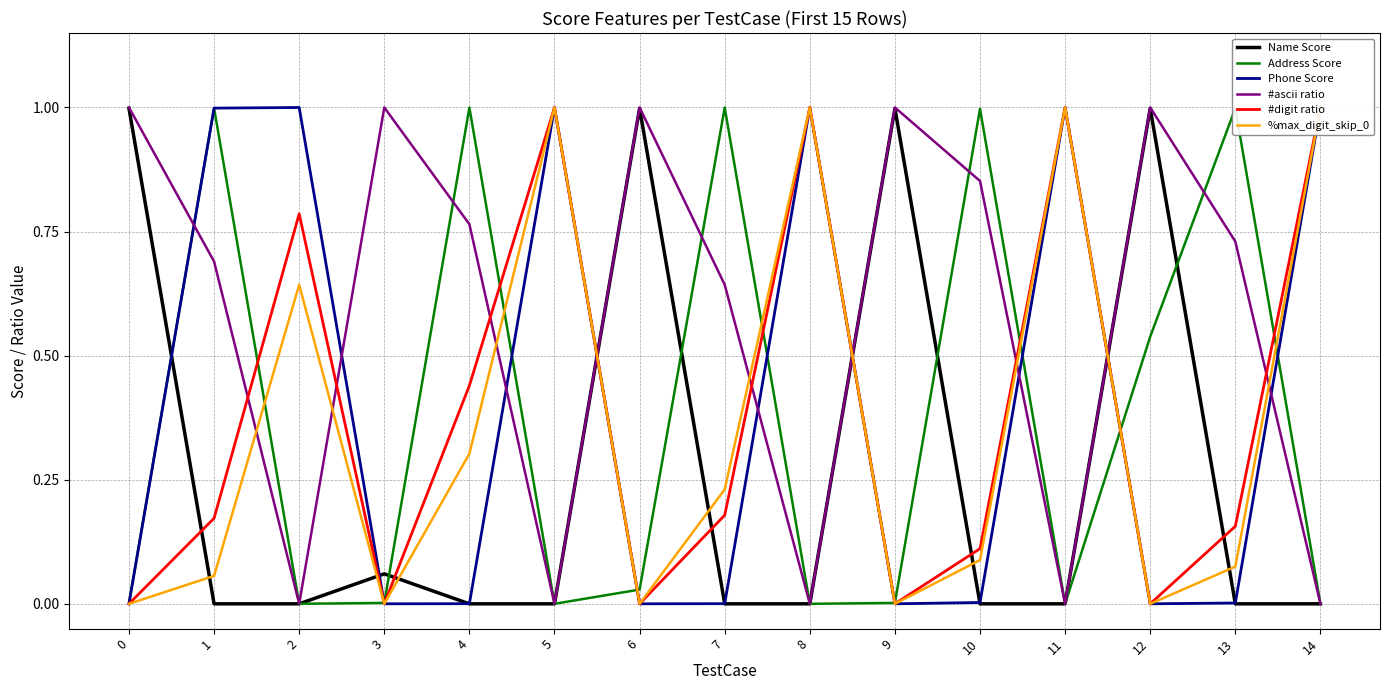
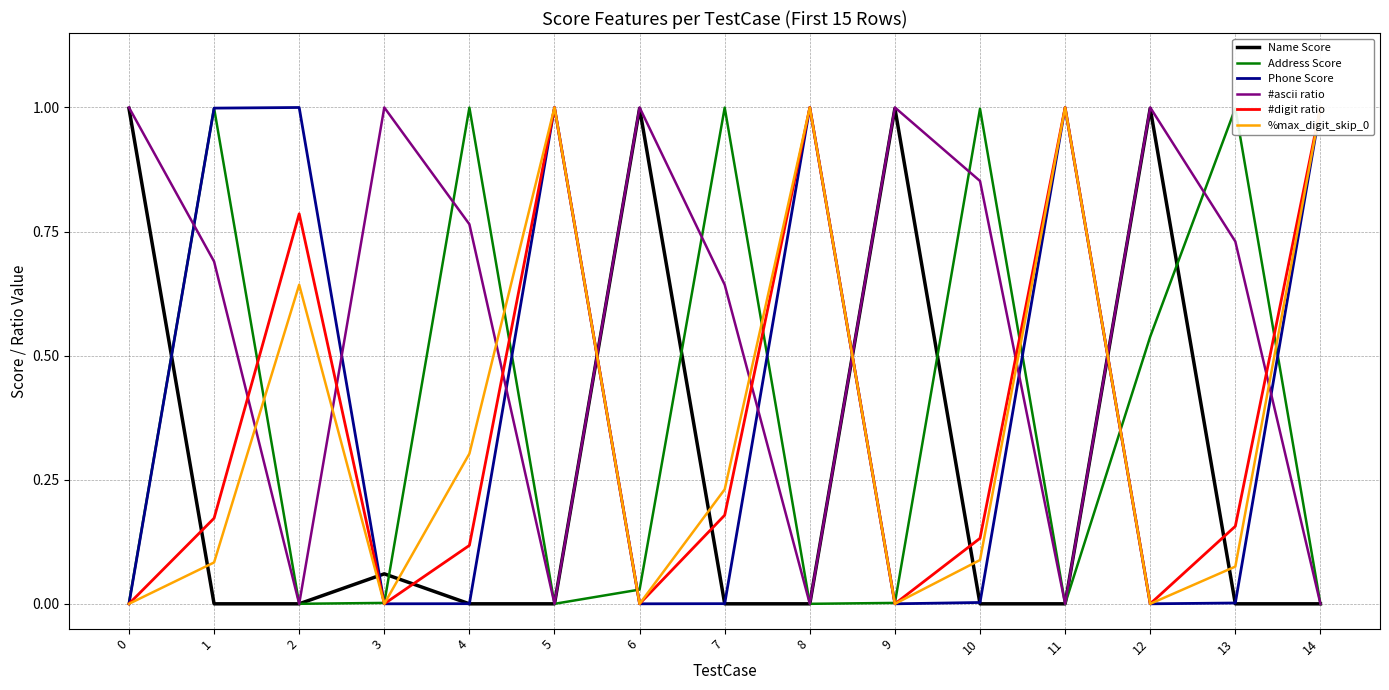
  {
    "Name Score": {
      "1": 0.00,
      "3": 0.06
    },
    "Address Score": {
      "4": 1.00,
      "6": 0.03,
      "7": 1.00,
      "10": 1.00,
      "12": 0.54
    },
    "Phone Score": {
      "2": 1.00
    },
    "#ascii ratio": {
      "1": 0.69,
      "3": 1.00,
      "4": 0.76,
      "7": 0.64,
      "10": 0.85,
      "13": 0.73
    },
    "#digit ratio": {
      "1": 0.17,
      "2": 0.79,
-     "4": 0.44,
+     "4": 0.12,
      "7": 0.18,
-     "10": 0.11,
+     "10": 0.13,
      "13": 0.16
    },
    "%max_digit_skip_0": {
-     "1": 0.06,
+     "1": 0.08,
      "2": 0.64,
      "4": 0.30,
      "7": 0.23,
      "10": 0.09,
      "13": 0.08
    }
  }
